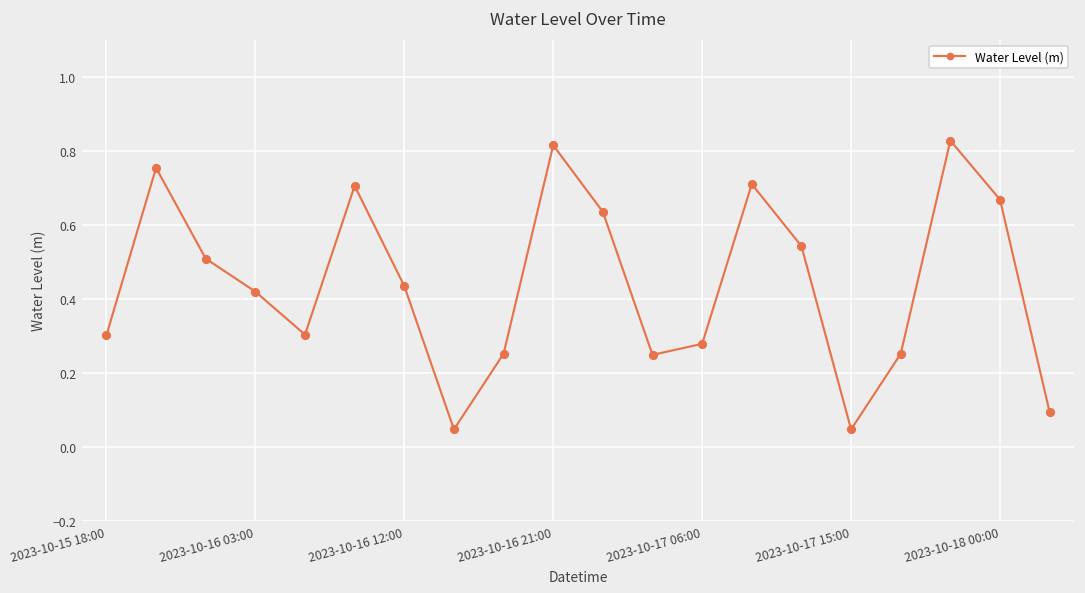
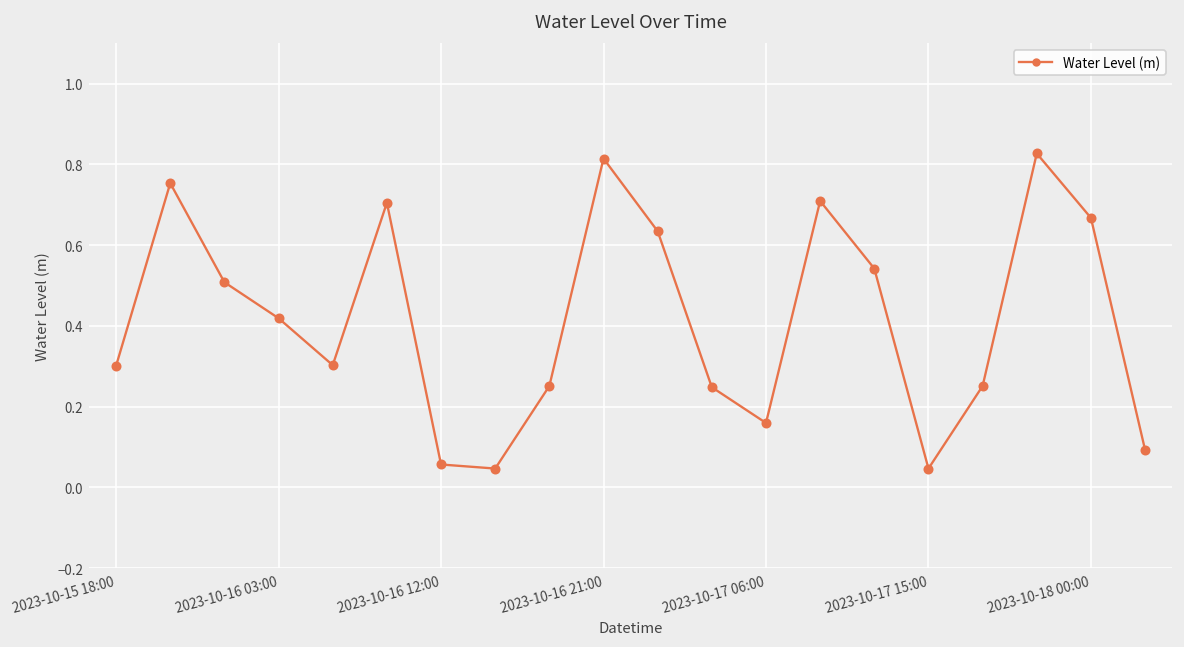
  {
    "2023-10-15 18:00": 0.30,
    "2023-10-16 03:00": 0.42,
-   "2023-10-16 12:00": 0.43,
+   "2023-10-16 12:00": 0.06,
    "2023-10-16 21:00": 0.81,
-   "2023-10-17 06:00": 0.28,
+   "2023-10-17 06:00": 0.16,
    "2023-10-17 15:00": 0.05,
    "2023-10-18 00:00": 0.67
  }
